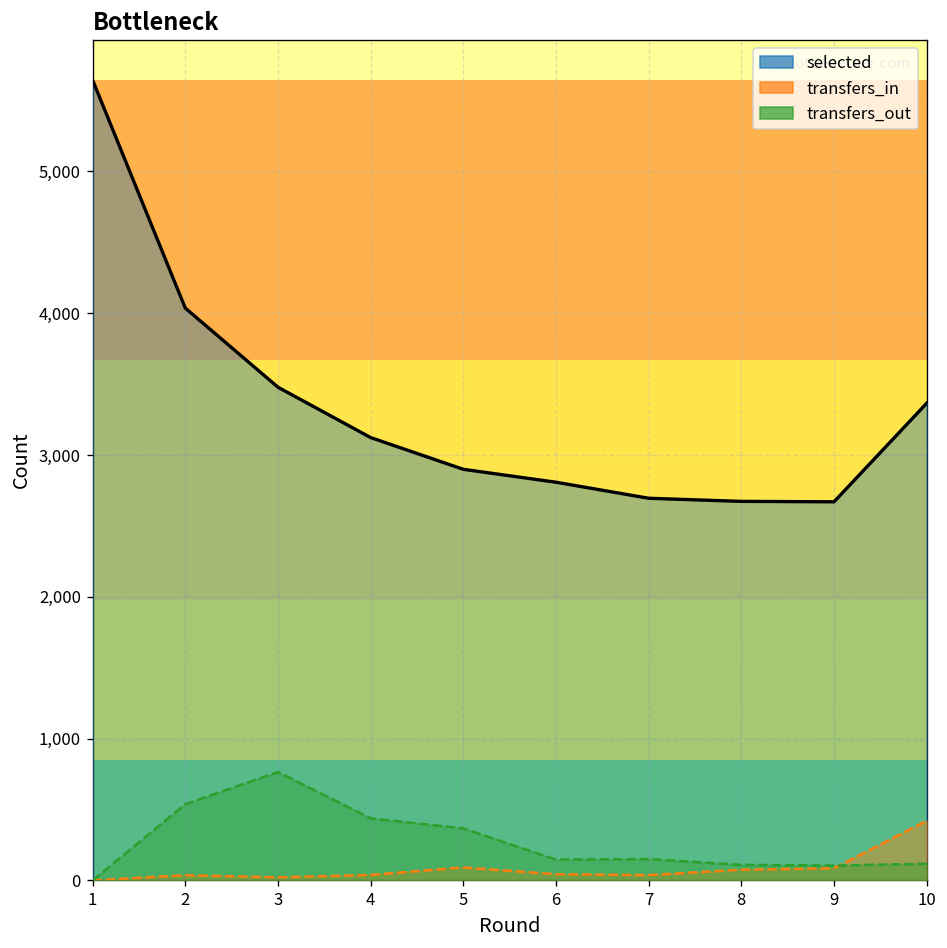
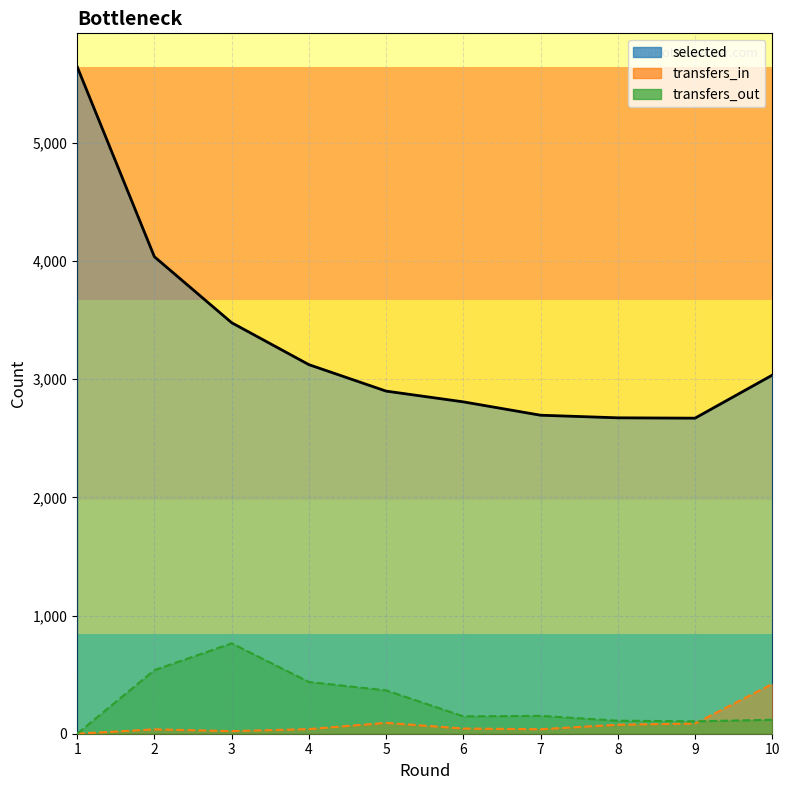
  {
    "selected": {
      "1": "5,640",
      "2": "4,040",
      "3": "3,480",
      "4": "3,120",
      "5": "2,900",
      "6": "2,810",
      "7": "2,700",
      "8": "2,670",
      "9": "2,670",
-     "10": "3,370"
+     "10": "3,030"
    },
    "transfers_in": {
      "2": "40",
      "3": "20",
      "4": "40",
      "5": "90",
      "6": "40",
      "7": "40",
      "8": "80",
      "10": "420"
    },
    "transfers_out": {
      "2": "540",
      "3": "770",
      "4": "440",
      "5": "370",
      "6": "150",
      "7": "150",
      "8": "110",
      "10": "120"
    }
  }
